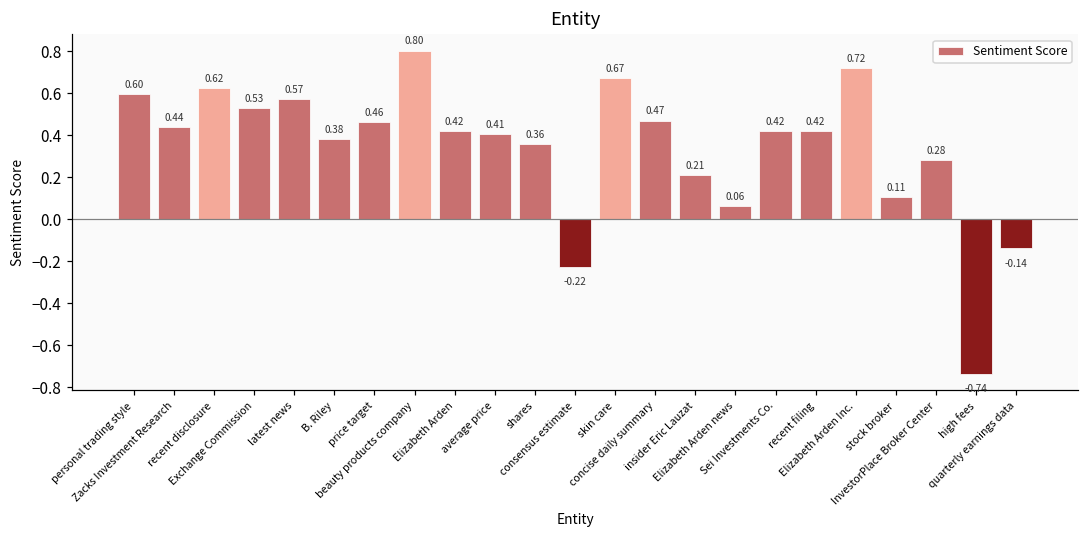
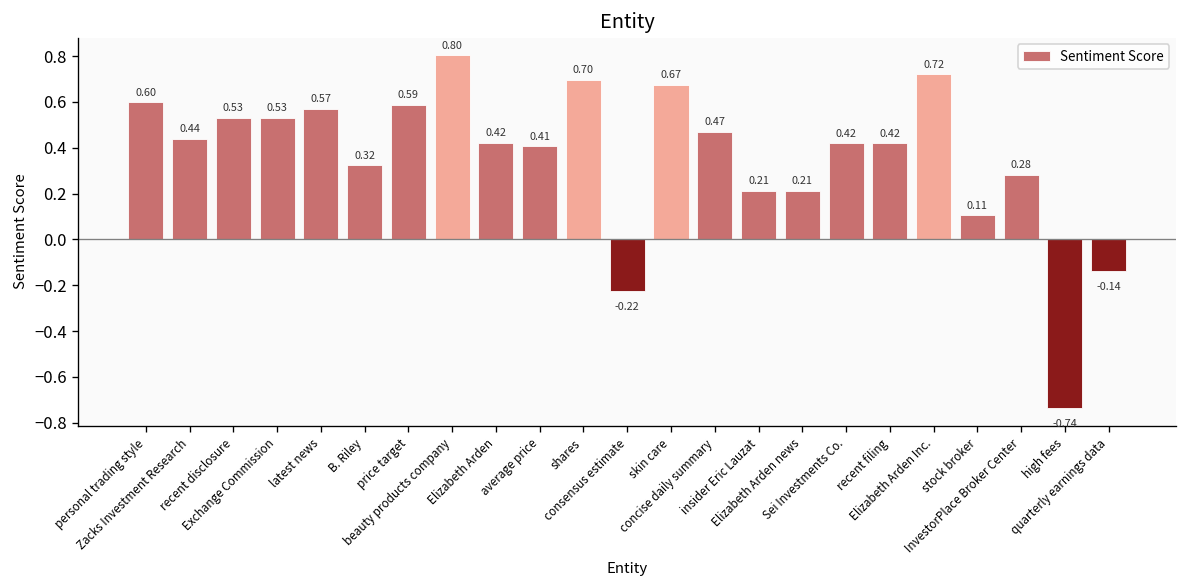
  {
    "personal trading style": 0.60,
    "Zacks Investment Research": 0.44,
-   "recent disclosure": 0.62,
+   "recent disclosure": 0.53,
    "Exchange Commission": 0.53,
    "latest news": 0.57,
-   "B. Riley": 0.38,
-   "price target": 0.46,
+   "B. Riley": 0.32,
+   "price target": 0.59,
    "beauty products company": 0.80,
    "Elizabeth Arden": 0.42,
    "average price": 0.41,
-   "shares": 0.36,
+   "shares": 0.70,
    "consensus estimate": -0.22,
    "skin care": 0.67,
    "concise daily summary": 0.47,
    "insider Eric Lauzat": 0.21,
-   "Elizabeth Arden news": 0.06,
+   "Elizabeth Arden news": 0.21,
    "Sei Investments Co.": 0.42,
    "recent filing": 0.42,
    "Elizabeth Arden Inc.": 0.72,
    "stock broker": 0.11,
    "InvestorPlace Broker Center": 0.28,
    "high fees": -0.74,
    "quarterly earnings data": -0.14
  }
